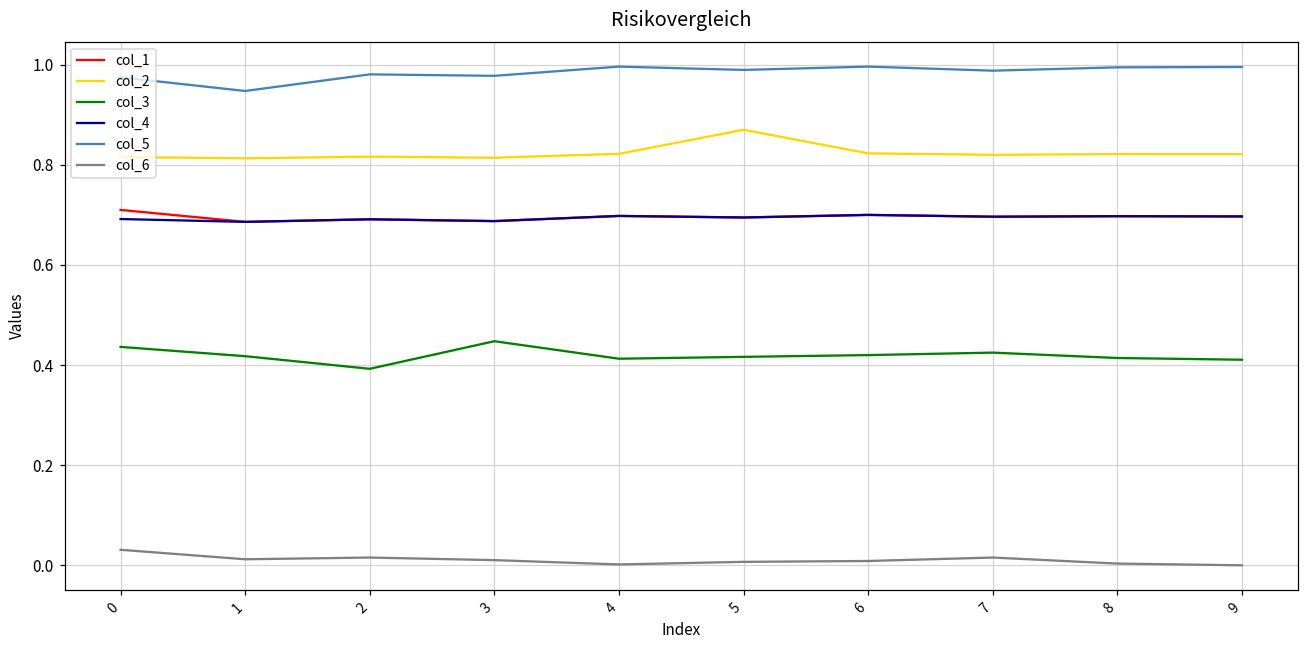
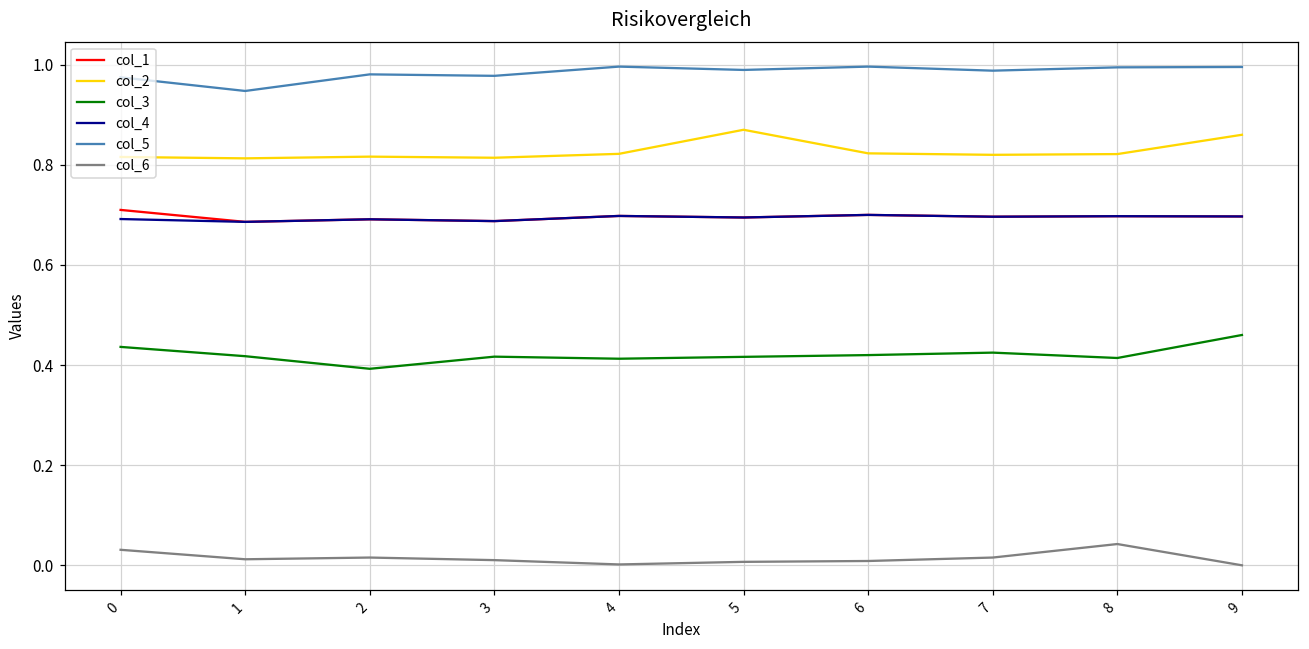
  {
    "col_1": {
      "0": 0.71
    },
    "col_2": {
      "1": 0.81,
      "2": 0.82,
      "3": 0.81,
      "4": 0.82,
      "5": 0.87,
      "6": 0.82,
      "7": 0.82,
      "8": 0.82,
-     "9": 0.82
+     "9": 0.86
    },
    "col_3": {
      "0": 0.44,
      "1": 0.42,
      "2": 0.39,
-     "3": 0.45,
+     "3": 0.42,
      "4": 0.41,
      "5": 0.42,
      "6": 0.42,
      "7": 0.42,
      "8": 0.41,
-     "9": 0.41
+     "9": 0.46
    },
    "col_4": {
      "0": 0.69
    },
    "col_5": {
      "1": 0.95,
      "2": 0.98,
      "3": 0.98,
      "4": 1.00,
      "5": 0.99,
      "6": 1.00,
      "7": 0.99,
      "8": 0.99,
      "9": 1.00
    },
    "col_6": {
      "0": 0.03,
      "1": 0.01,
      "2": 0.02,
      "3": 0.01,
      "4": 0.00,
      "5": 0.01,
      "6": 0.01,
      "7": 0.02,
-     "8": 0.00,
+     "8": 0.04,
      "9": 0.00
    }
  }
